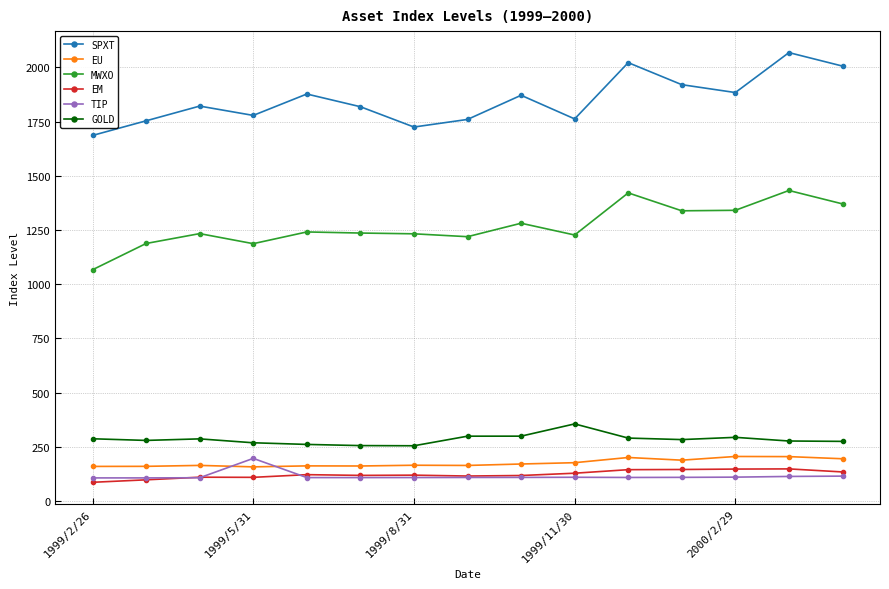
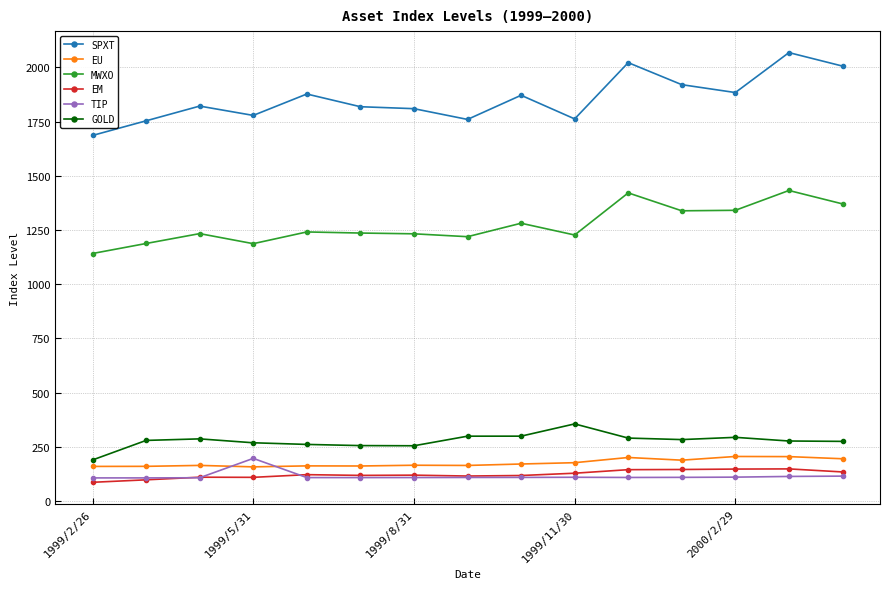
  {
    "SPXT": {
      "1999/2/26": 1690,
      "1999/5/31": 1780,
-     "1999/8/31": 1720,
+     "1999/8/31": 1810,
      "1999/11/30": 1760,
      "2000/2/29": 1880
    },
    "EU": {
      "1999/2/26": 160,
      "1999/5/31": 160,
      "1999/8/31": 170,
      "1999/11/30": 180,
      "2000/2/29": 210
    },
    "MWXO": {
-     "1999/2/26": 1070,
+     "1999/2/26": 1140,
      "1999/5/31": 1190,
      "1999/8/31": 1230,
      "1999/11/30": 1230,
      "2000/2/29": 1340
    },
    "EM": {
      "1999/2/26": 90,
      "1999/5/31": 110,
      "1999/11/30": 130,
      "2000/2/29": 150
    },
    "TIP": {
      "1999/2/26": 110,
      "1999/5/31": 200,
      "1999/11/30": 110,
      "2000/2/29": 110
    },
    "GOLD": {
-     "1999/2/26": 290,
+     "1999/2/26": 190,
      "1999/5/31": 270,
      "1999/8/31": 250,
      "1999/11/30": 360,
      "2000/2/29": 290
    }
  }
